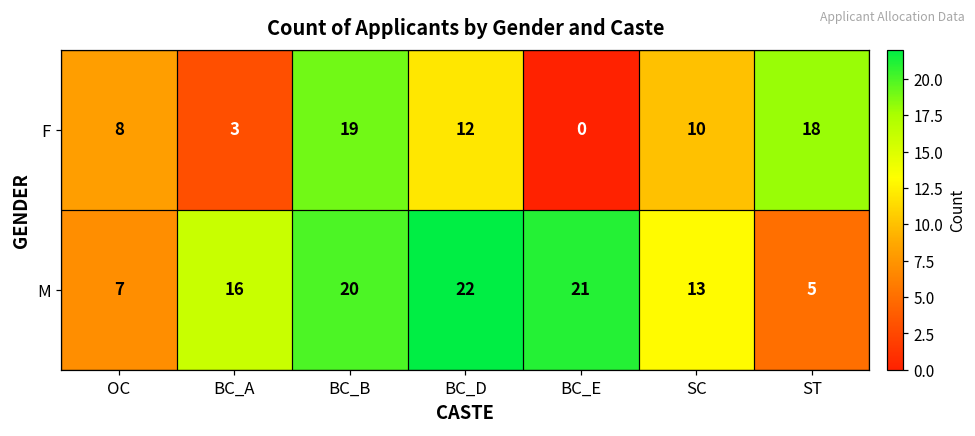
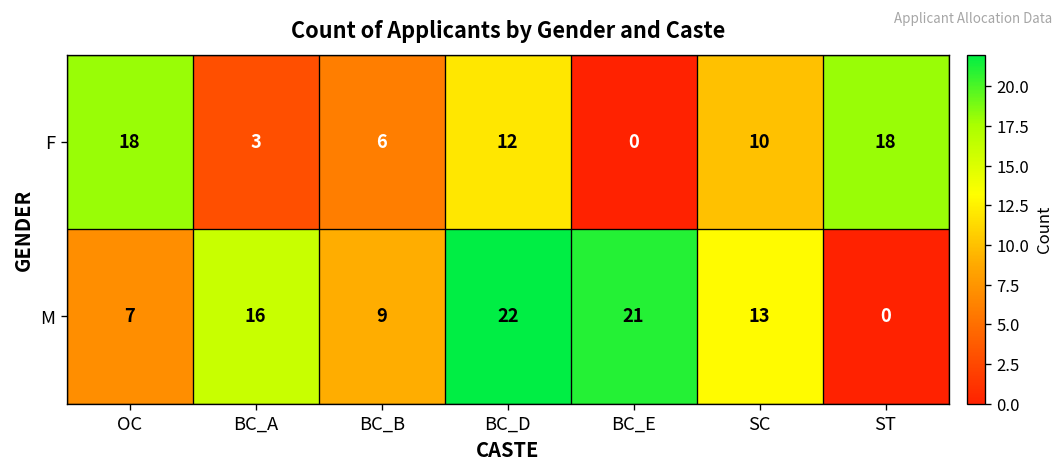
  {
    "F": {
-     "OC": 8,
+     "OC": 18,
      "BC_A": 3,
-     "BC_B": 19,
+     "BC_B": 6,
      "BC_D": 12,
      "BC_E": 0,
      "SC": 10,
      "ST": 18
    },
    "M": {
      "OC": 7,
      "BC_A": 16,
-     "BC_B": 20,
+     "BC_B": 9,
      "BC_D": 22,
      "BC_E": 21,
      "SC": 13,
-     "ST": 5
+     "ST": 0
    }
  }
